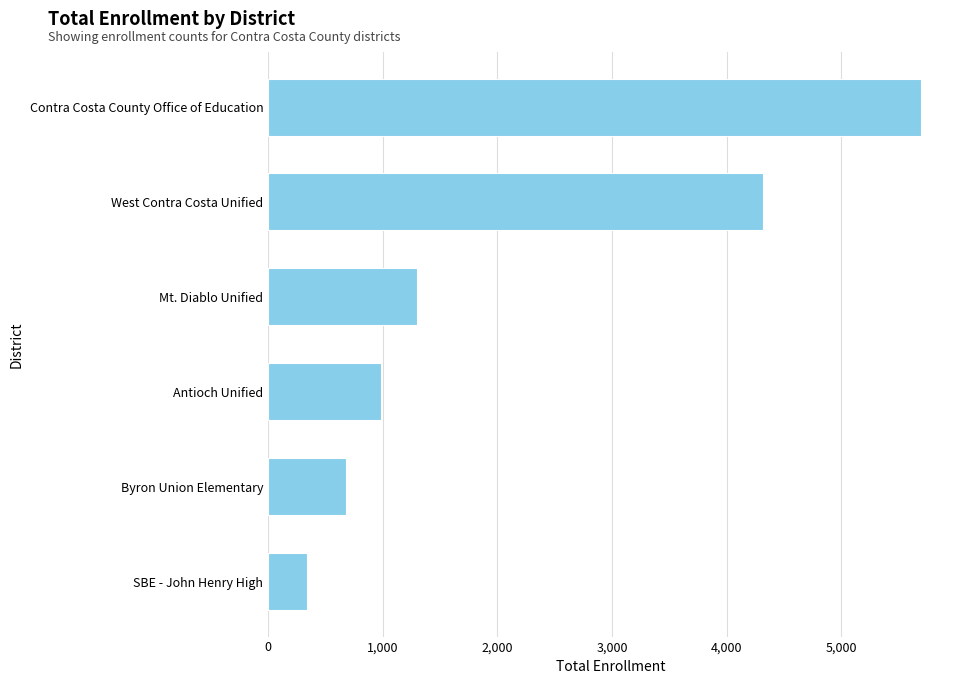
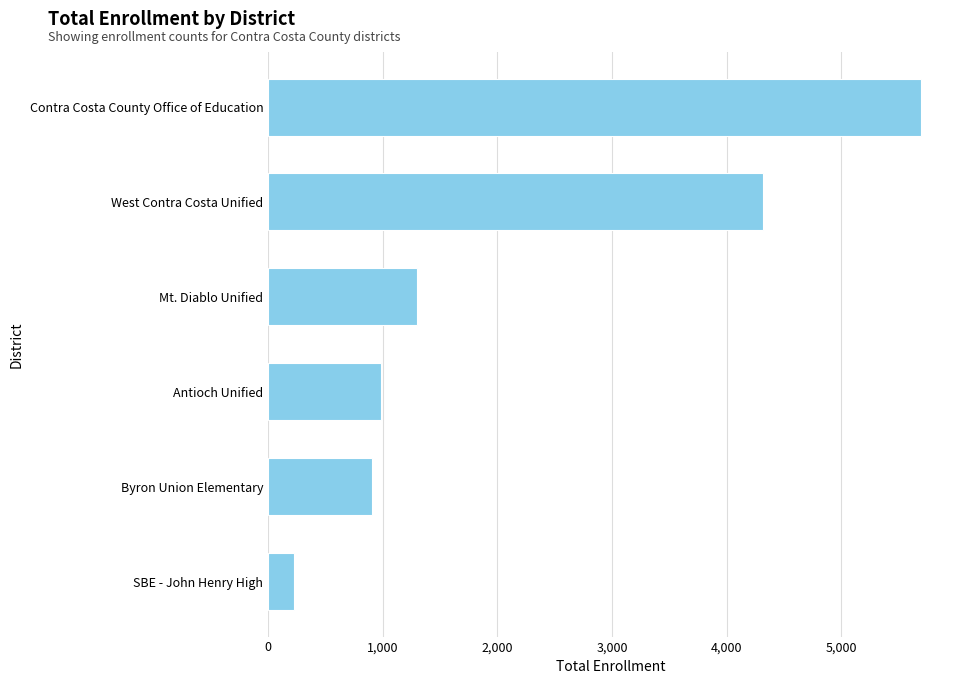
  {
    "Contra Costa County Office of Education": "5,690",
    "West Contra Costa Unified": "4,310",
    "Mt. Diablo Unified": "1,300",
    "Antioch Unified": "980",
-   "Byron Union Elementary": "680",
-   "SBE - John Henry High": "340"
+   "Byron Union Elementary": "900",
+   "SBE - John Henry High": "230"
  }
